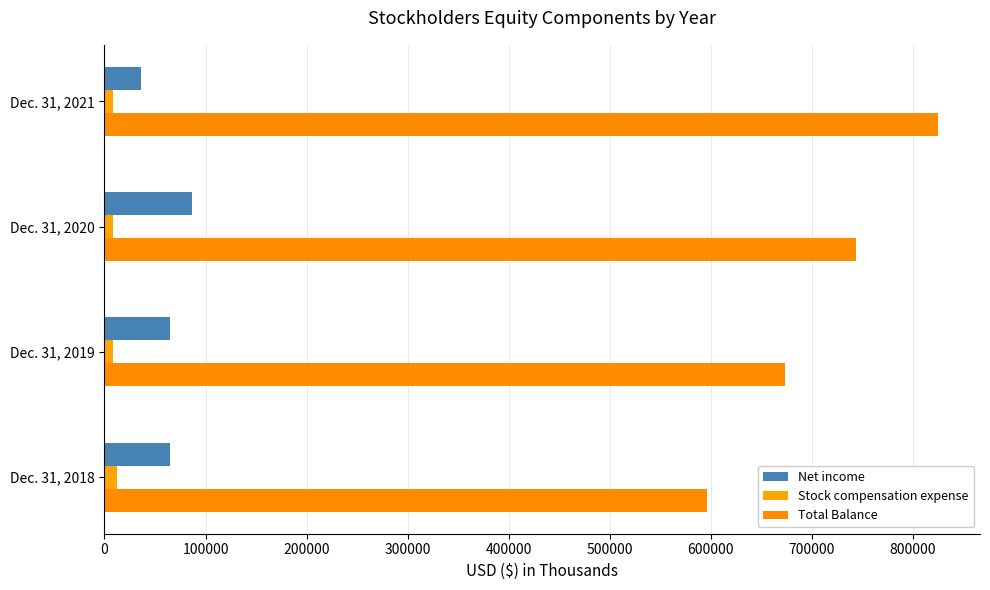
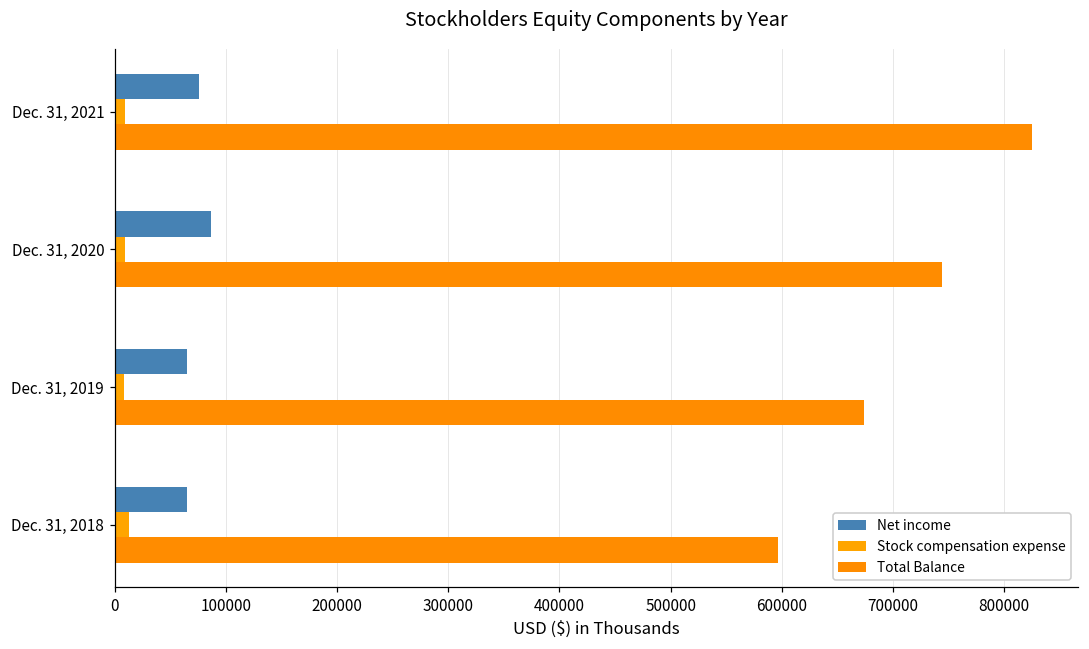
  {
    "Net income": {
-     "Dec. 31, 2021": 37000,
+     "Dec. 31, 2021": 76000,
      "Dec. 31, 2020": 86000,
      "Dec. 31, 2019": 65000,
      "Dec. 31, 2018": 65000
    }
  }
